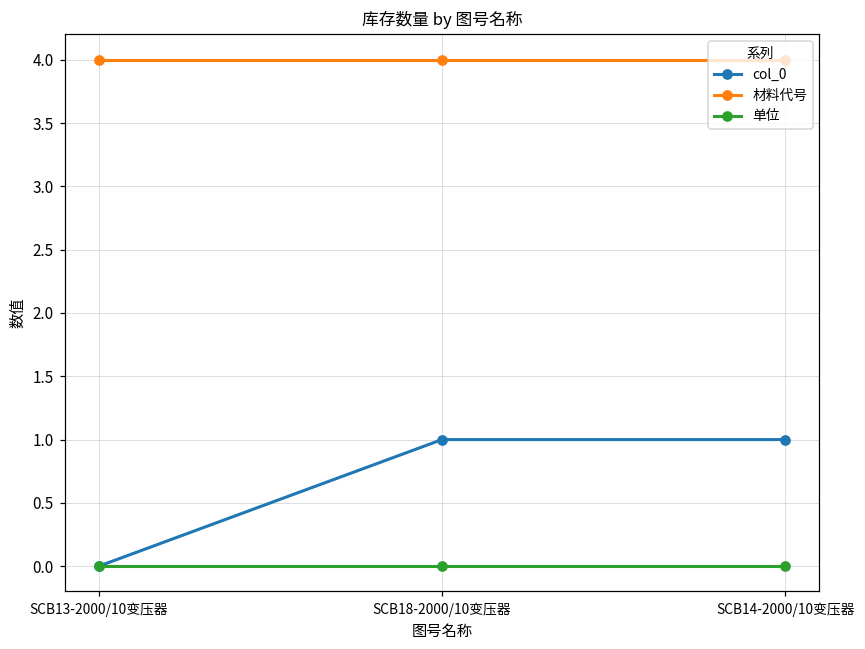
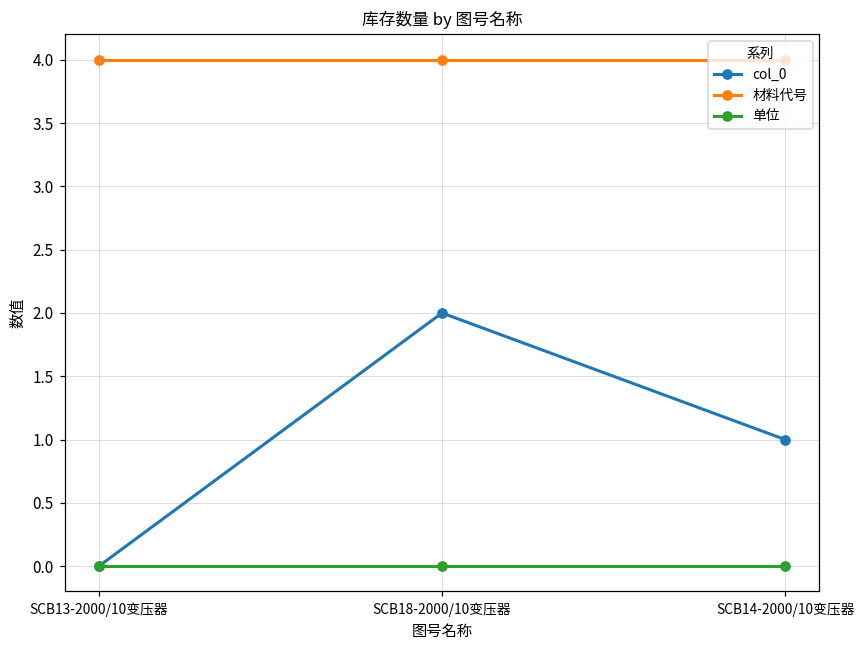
  {
    "col_0": {
-     "SCB18-2000/10变压器": 1,
+     "SCB18-2000/10变压器": 2,
      "SCB14-2000/10变压器": 1
    },
    "材料代号": {
      "SCB13-2000/10变压器": 4,
      "SCB18-2000/10变压器": 4
    },
    "单位": {
      "SCB18-2000/10变压器": 0,
      "SCB14-2000/10变压器": 0
    }
  }
